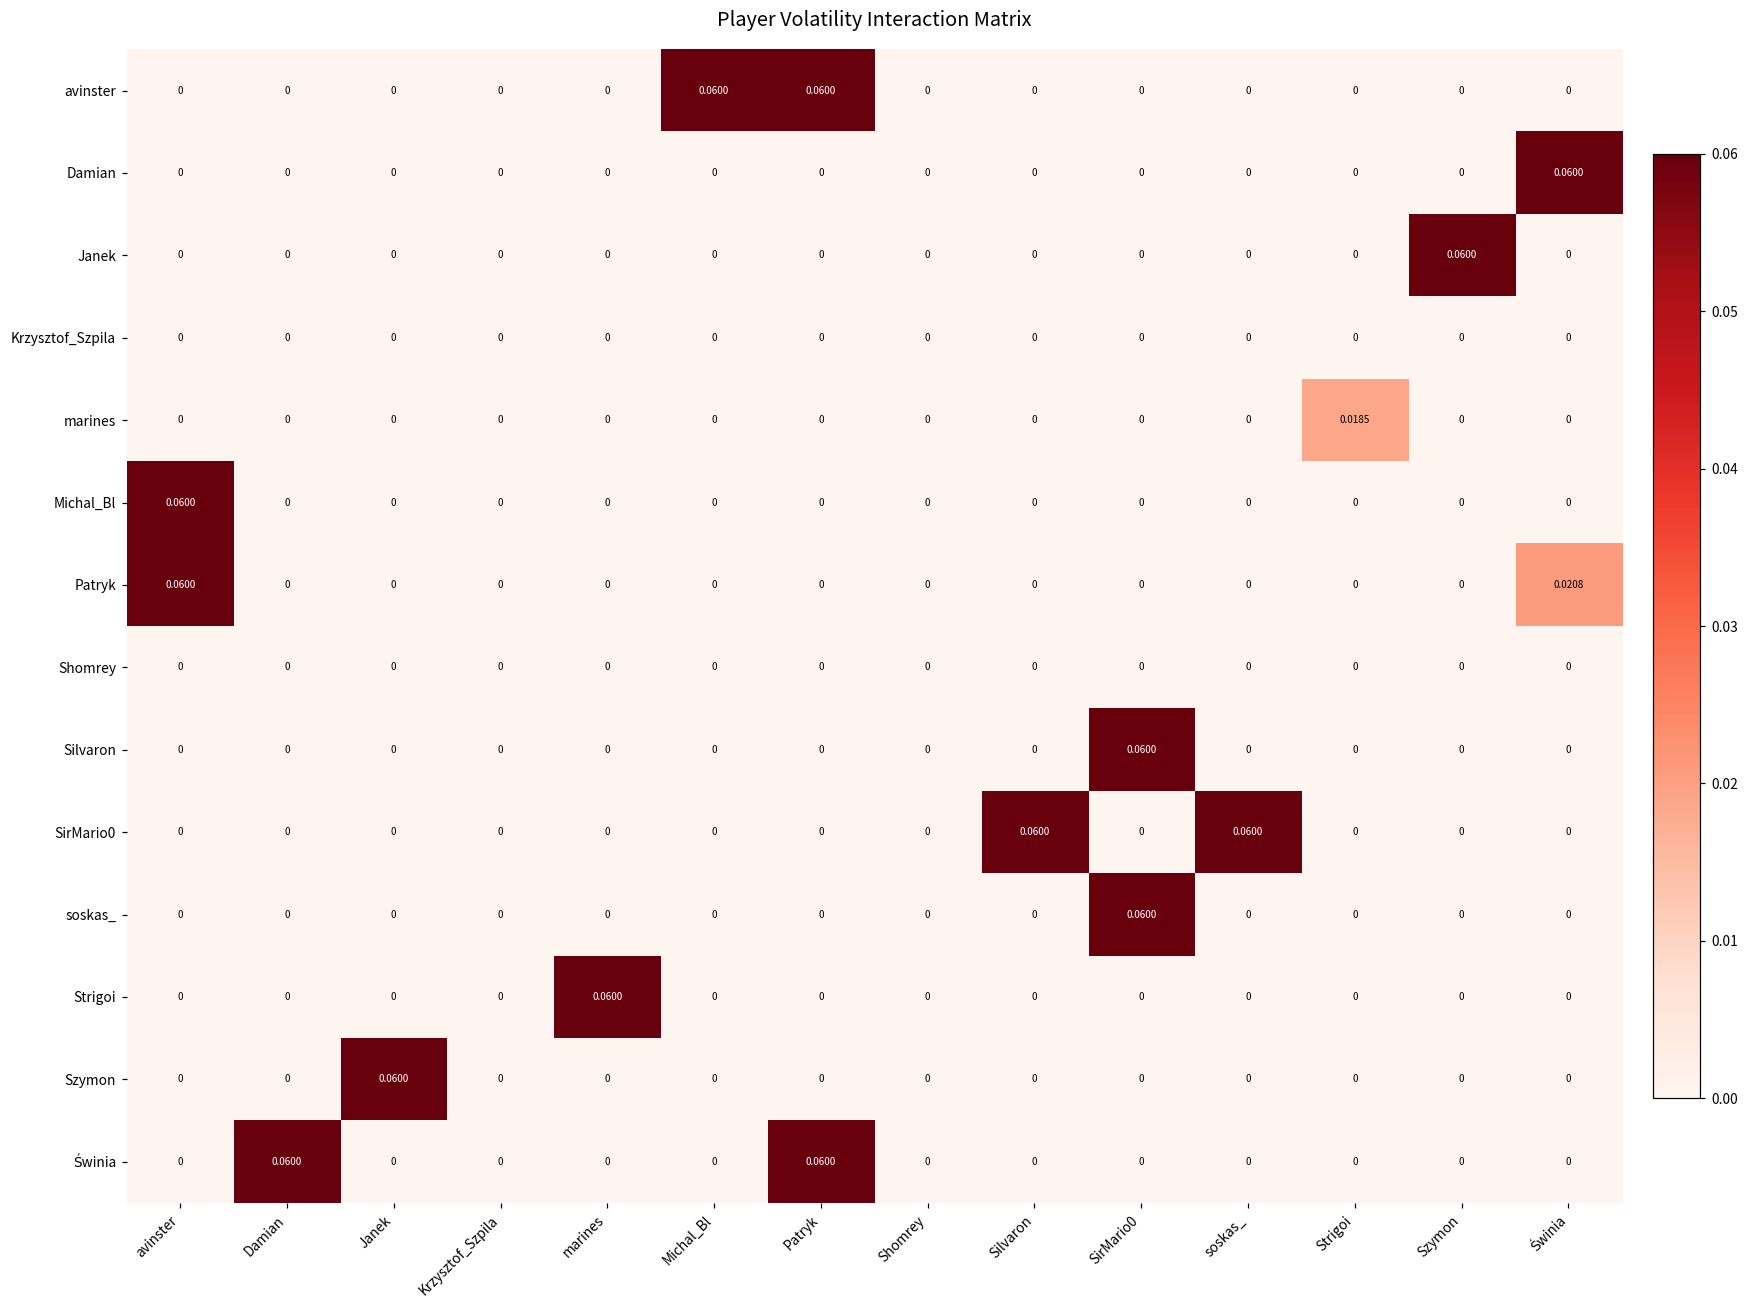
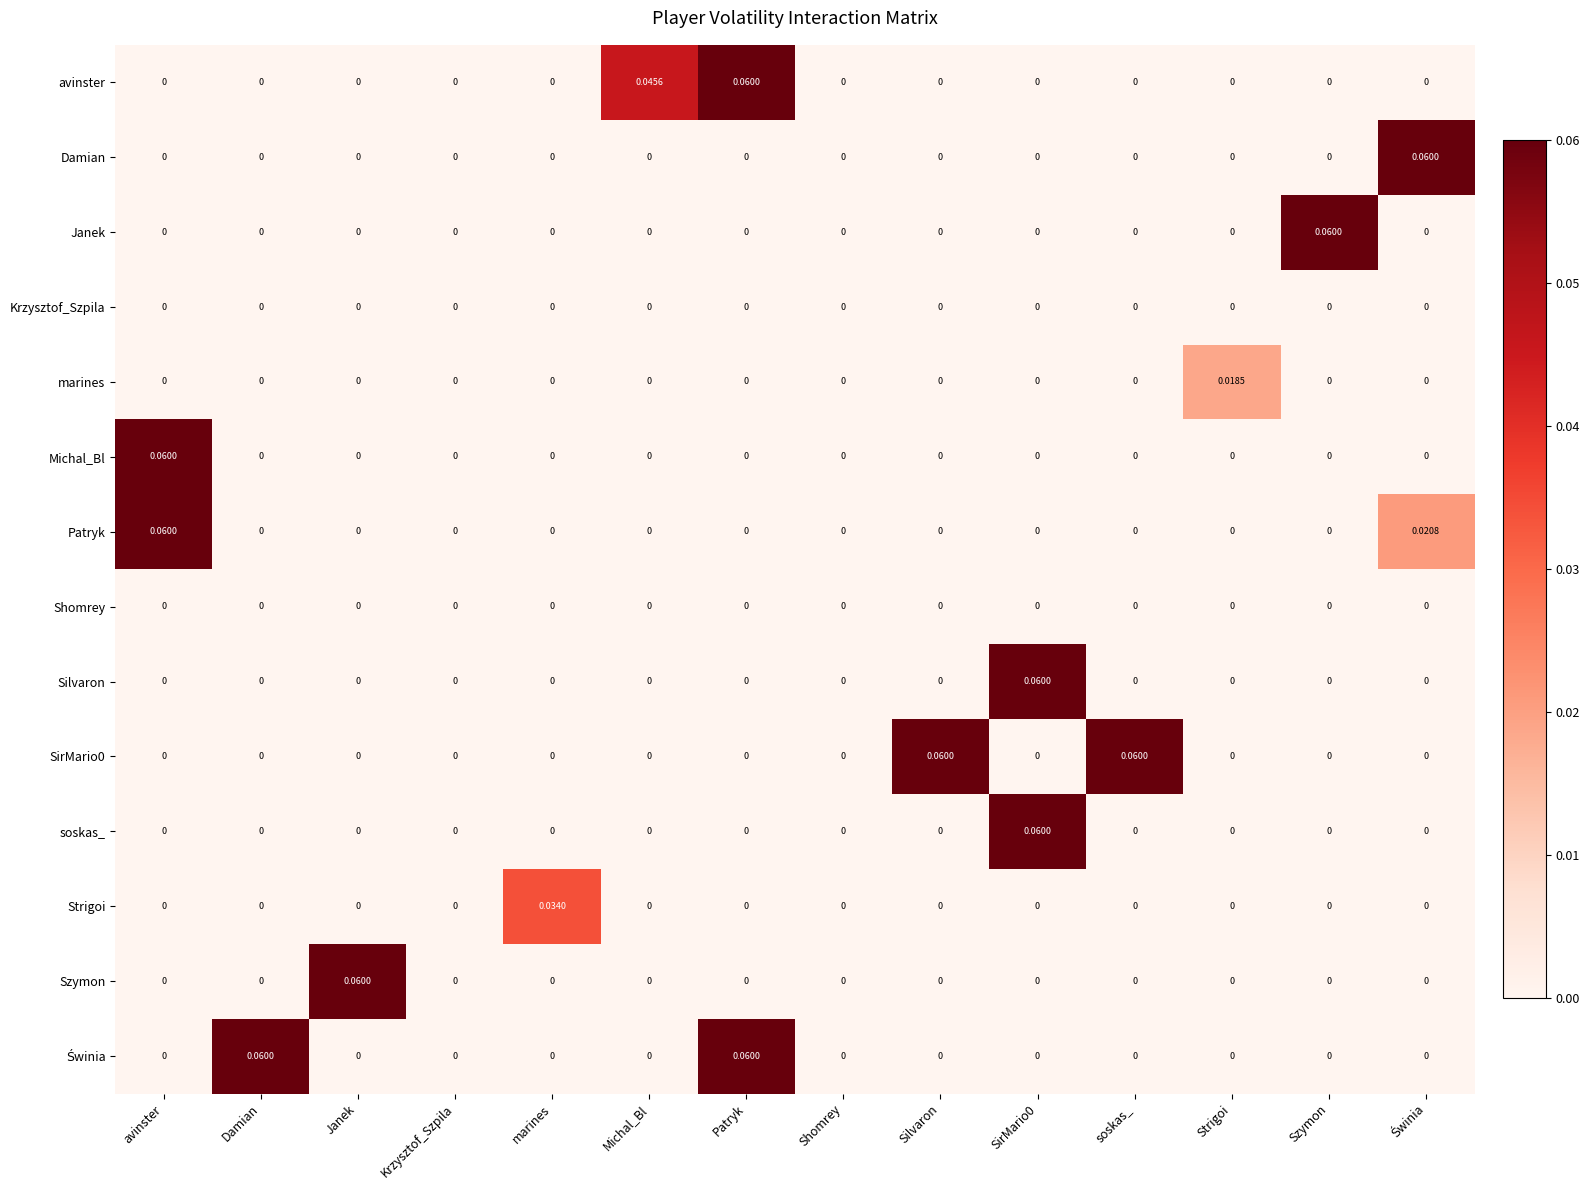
  {
    "avinster": {
      "avinster": 0,
      "Damian": 0,
      "Janek": 0,
      "Krzysztof_Szpila": 0,
      "marines": 0,
-     "Michal_Bl": 0.0600,
+     "Michal_Bl": 0.0456,
      "Patryk": 0.0600,
      "Shomrey": 0,
      "Silvaron": 0,
      "SirMario0": 0,
      "soskas_": 0,
      "Strigoi": 0,
      "Szymon": 0,
      "Świnia": 0
    },
    "Damian": {
      "avinster": 0,
      "Damian": 0,
      "Janek": 0,
      "Krzysztof_Szpila": 0,
      "marines": 0,
      "Michal_Bl": 0,
      "Patryk": 0,
      "Shomrey": 0,
      "Silvaron": 0,
      "SirMario0": 0,
      "soskas_": 0,
      "Strigoi": 0,
      "Szymon": 0,
      "Świnia": 0.0600
    },
    "Janek": {
      "avinster": 0,
      "Damian": 0,
      "Janek": 0,
      "Krzysztof_Szpila": 0,
      "marines": 0,
      "Michal_Bl": 0,
      "Patryk": 0,
      "Shomrey": 0,
      "Silvaron": 0,
      "SirMario0": 0,
      "soskas_": 0,
      "Strigoi": 0,
      "Szymon": 0.0600,
      "Świnia": 0
    },
    "Krzysztof_Szpila": {
      "avinster": 0,
      "Damian": 0,
      "Janek": 0,
      "Krzysztof_Szpila": 0,
      "marines": 0,
      "Michal_Bl": 0,
      "Patryk": 0,
      "Shomrey": 0,
      "Silvaron": 0,
      "SirMario0": 0,
      "soskas_": 0,
      "Strigoi": 0,
      "Szymon": 0,
      "Świnia": 0
    },
    "marines": {
      "avinster": 0,
      "Damian": 0,
      "Janek": 0,
      "Krzysztof_Szpila": 0,
      "marines": 0,
      "Michal_Bl": 0,
      "Patryk": 0,
      "Shomrey": 0,
      "Silvaron": 0,
      "SirMario0": 0,
      "soskas_": 0,
      "Strigoi": 0.0185,
      "Szymon": 0,
      "Świnia": 0
    },
    "Michal_Bl": {
      "avinster": 0.0600,
      "Damian": 0,
      "Janek": 0,
      "Krzysztof_Szpila": 0,
      "marines": 0,
      "Michal_Bl": 0,
      "Patryk": 0,
      "Shomrey": 0,
      "Silvaron": 0,
      "SirMario0": 0,
      "soskas_": 0,
      "Strigoi": 0,
      "Szymon": 0,
      "Świnia": 0
    },
    "Patryk": {
      "avinster": 0.0600,
      "Damian": 0,
      "Janek": 0,
      "Krzysztof_Szpila": 0,
      "marines": 0,
      "Michal_Bl": 0,
      "Patryk": 0,
      "Shomrey": 0,
      "Silvaron": 0,
      "SirMario0": 0,
      "soskas_": 0,
      "Strigoi": 0,
      "Szymon": 0,
      "Świnia": 0.0208
    },
    "Shomrey": {
      "avinster": 0,
      "Damian": 0,
      "Janek": 0,
      "Krzysztof_Szpila": 0,
      "marines": 0,
      "Michal_Bl": 0,
      "Patryk": 0,
      "Shomrey": 0,
      "Silvaron": 0,
      "SirMario0": 0,
      "soskas_": 0,
      "Strigoi": 0,
      "Szymon": 0,
      "Świnia": 0
    },
    "Silvaron": {
      "avinster": 0,
      "Damian": 0,
      "Janek": 0,
      "Krzysztof_Szpila": 0,
      "marines": 0,
      "Michal_Bl": 0,
      "Patryk": 0,
      "Shomrey": 0,
      "Silvaron": 0,
      "SirMario0": 0.0600,
      "soskas_": 0,
      "Strigoi": 0,
      "Szymon": 0,
      "Świnia": 0
    },
    "SirMario0": {
      "avinster": 0,
      "Damian": 0,
      "Janek": 0,
      "Krzysztof_Szpila": 0,
      "marines": 0,
      "Michal_Bl": 0,
      "Patryk": 0,
      "Shomrey": 0,
      "Silvaron": 0.0600,
      "SirMario0": 0,
      "soskas_": 0.0600,
      "Strigoi": 0,
      "Szymon": 0,
      "Świnia": 0
    },
    "soskas_": {
      "avinster": 0,
      "Damian": 0,
      "Janek": 0,
      "Krzysztof_Szpila": 0,
      "marines": 0,
      "Michal_Bl": 0,
      "Patryk": 0,
      "Shomrey": 0,
      "Silvaron": 0,
      "SirMario0": 0.0600,
      "soskas_": 0,
      "Strigoi": 0,
      "Szymon": 0,
      "Świnia": 0
    },
    "Strigoi": {
      "avinster": 0,
      "Damian": 0,
      "Janek": 0,
      "Krzysztof_Szpila": 0,
-     "marines": 0.0600,
+     "marines": 0.0340,
      "Michal_Bl": 0,
      "Patryk": 0,
      "Shomrey": 0,
      "Silvaron": 0,
      "SirMario0": 0,
      "soskas_": 0,
      "Strigoi": 0,
      "Szymon": 0,
      "Świnia": 0
    },
    "Szymon": {
      "avinster": 0,
      "Damian": 0,
      "Janek": 0.0600,
      "Krzysztof_Szpila": 0,
      "marines": 0,
      "Michal_Bl": 0,
      "Patryk": 0,
      "Shomrey": 0,
      "Silvaron": 0,
      "SirMario0": 0,
      "soskas_": 0,
      "Strigoi": 0,
      "Szymon": 0,
      "Świnia": 0
    },
    "Świnia": {
      "avinster": 0,
      "Damian": 0.0600,
      "Janek": 0,
      "Krzysztof_Szpila": 0,
      "marines": 0,
      "Michal_Bl": 0,
      "Patryk": 0.0600,
      "Shomrey": 0,
      "Silvaron": 0,
      "SirMario0": 0,
      "soskas_": 0,
      "Strigoi": 0,
      "Szymon": 0,
      "Świnia": 0
    }
  }
